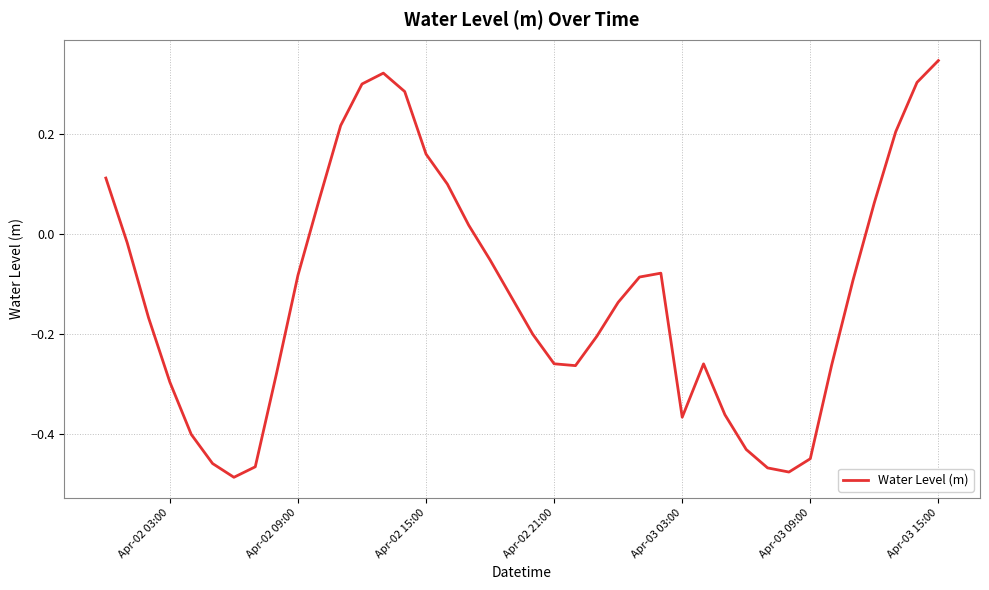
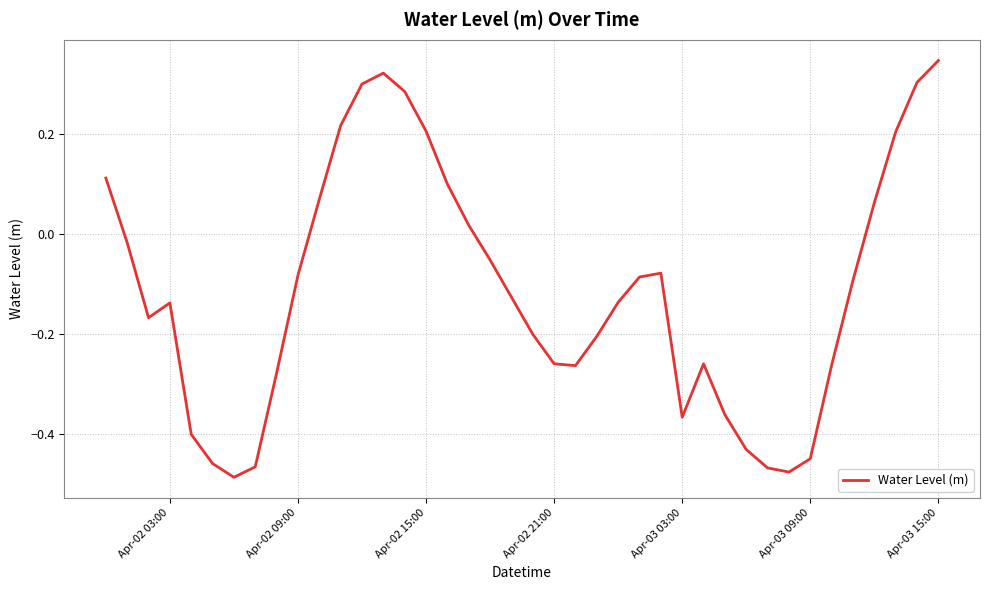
  {
-   "Apr-02 03:00": -0.30,
+   "Apr-02 03:00": -0.14,
    "Apr-02 09:00": -0.08,
-   "Apr-02 15:00": 0.16,
+   "Apr-02 15:00": 0.20,
    "Apr-02 21:00": -0.26,
    "Apr-03 03:00": -0.37,
    "Apr-03 09:00": -0.45,
    "Apr-03 15:00": 0.35
  }
